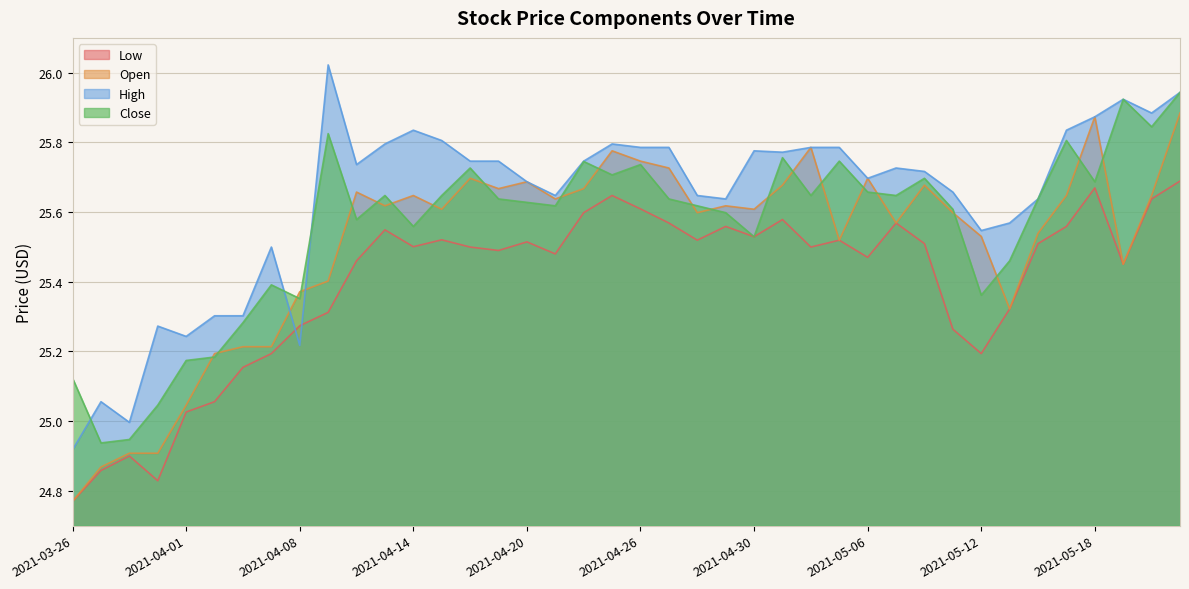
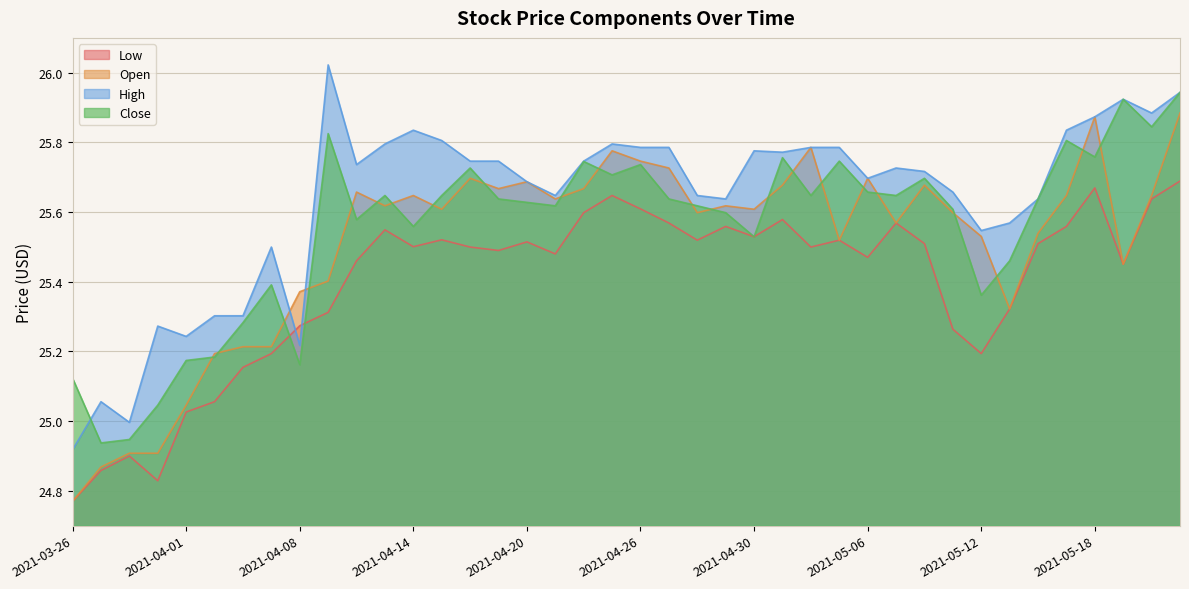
  {
    "High": {
      "2021-03-26": 24.92,
      "2021-04-01": 25.24,
      "2021-04-08": 25.22,
      "2021-04-14": 25.84,
      "2021-04-26": 25.79,
      "2021-04-30": 25.78,
      "2021-05-12": 25.55
    },
    "Close": {
      "2021-03-26": 25.12,
      "2021-04-01": 25.17,
-     "2021-04-08": 25.35,
+     "2021-04-08": 25.16,
      "2021-04-14": 25.56,
      "2021-04-20": 25.63,
      "2021-04-26": 25.74,
      "2021-05-06": 25.66,
      "2021-05-12": 25.36,
-     "2021-05-18": 25.69
+     "2021-05-18": 25.76
    }
  }
